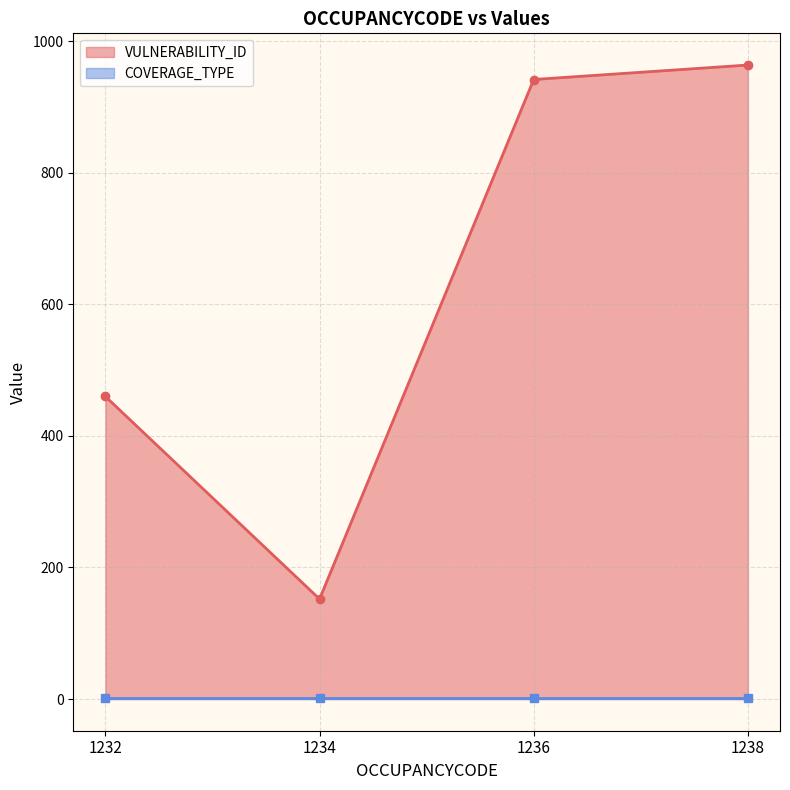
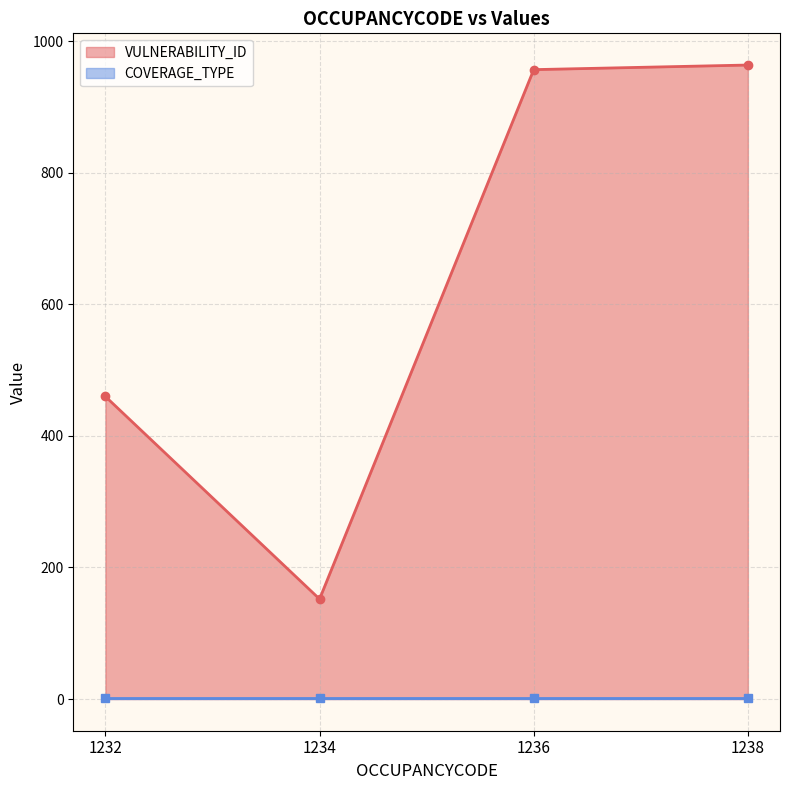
  {
    "VULNERABILITY_ID": {
      "1232": 460,
      "1234": 150,
-     "1236": 940,
+     "1236": 960,
      "1238": 960
    },
    "COVERAGE_TYPE": {
      "1232": 0,
      "1234": 0,
      "1236": 0,
      "1238": 0
    }
  }
